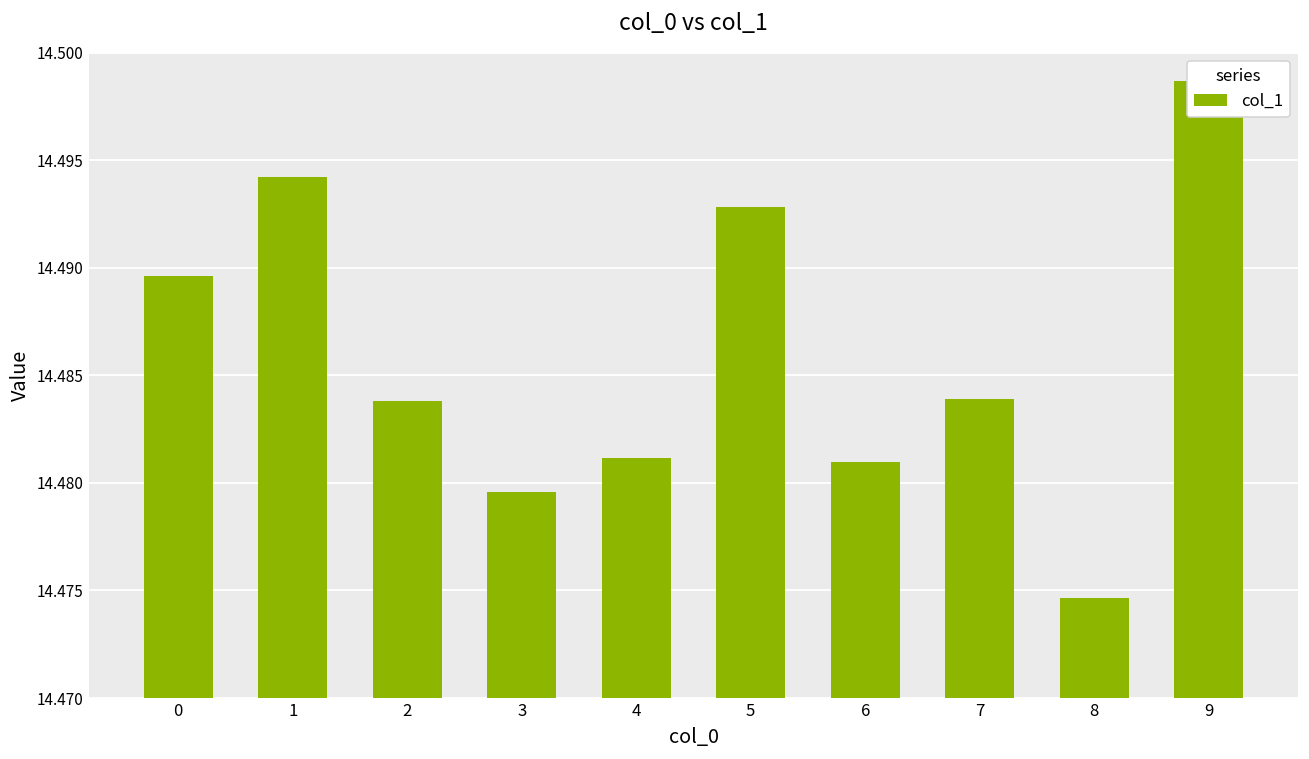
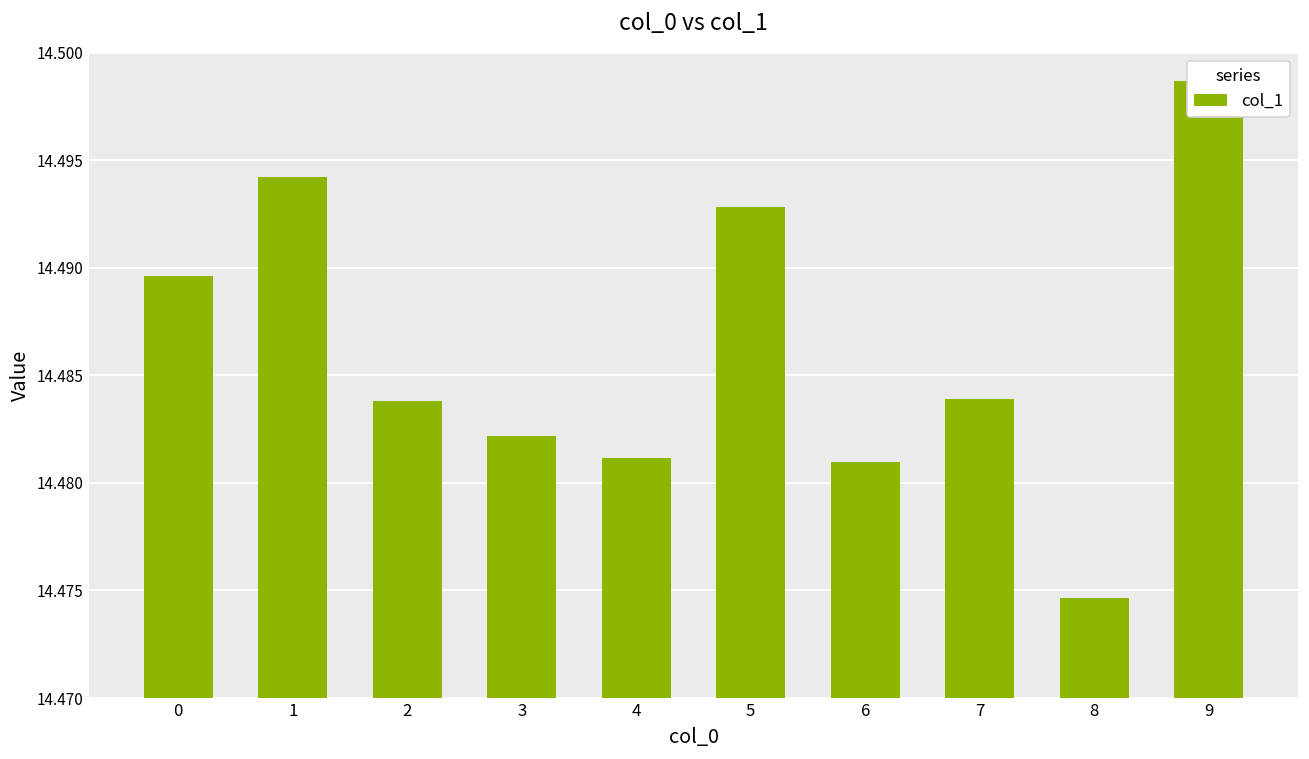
  {
    "0": 14.4896,
    "1": 14.4942,
    "2": 14.4838,
-   "3": 14.4796,
+   "3": 14.4822,
    "4": 14.4812,
    "5": 14.4928,
    "6": 14.4810,
    "7": 14.4839,
    "8": 14.4747
  }
